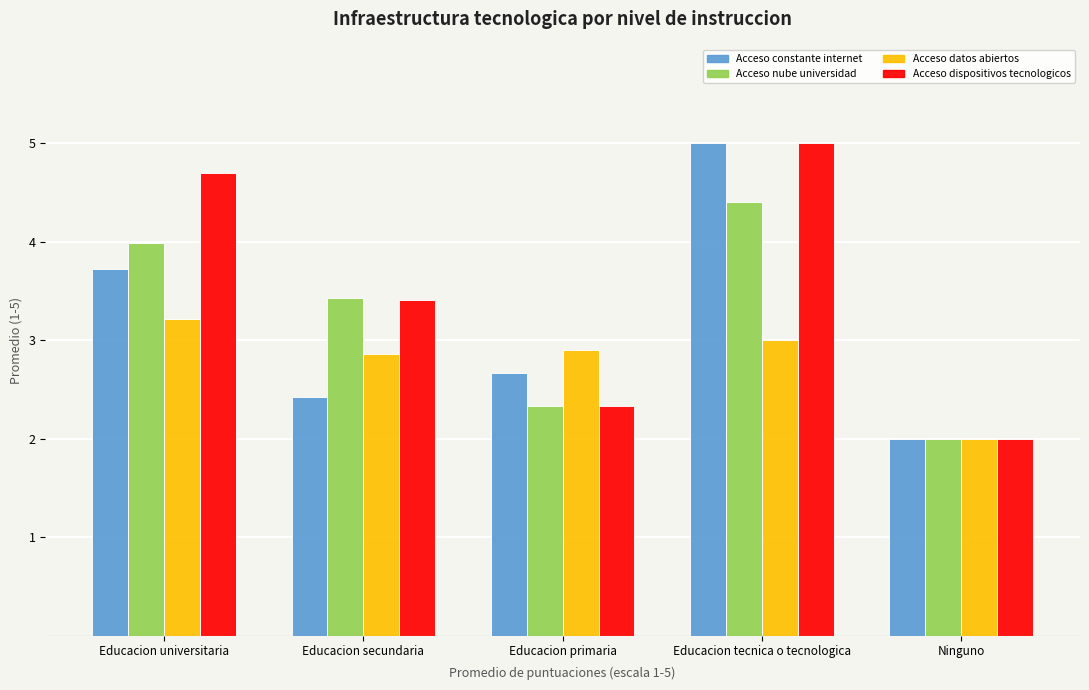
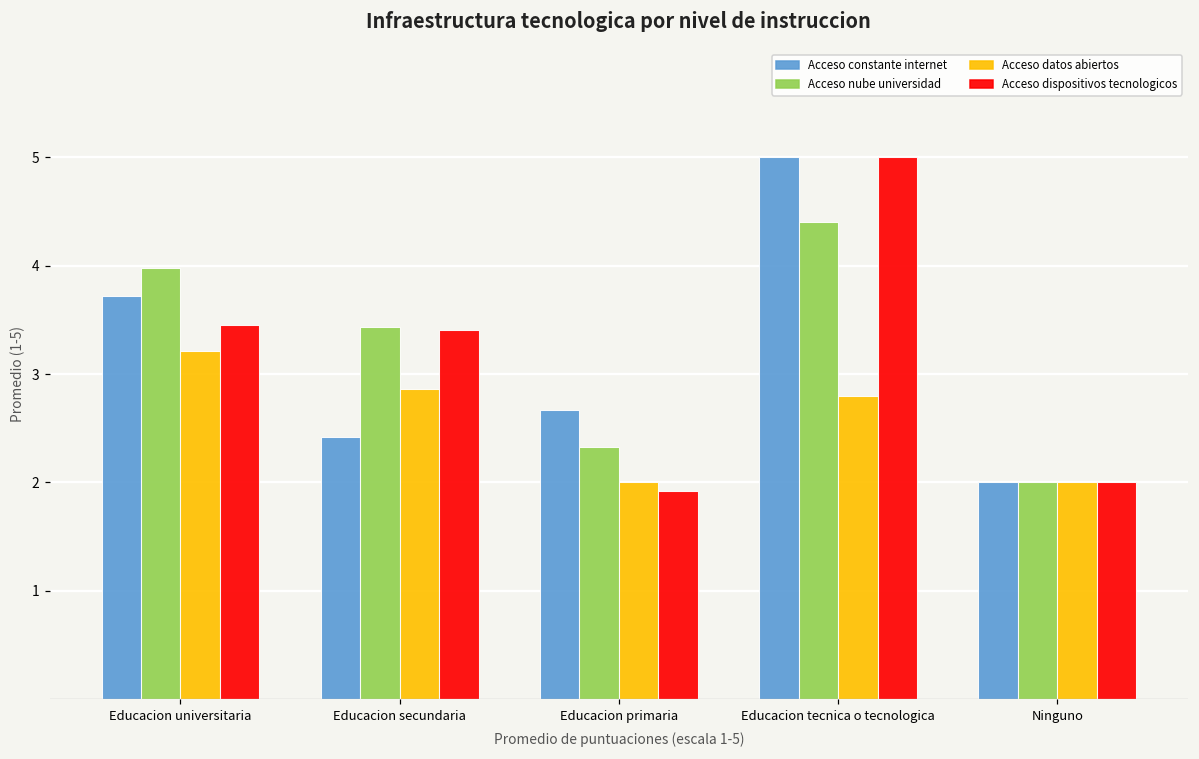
  {
    "Acceso constante internet": {
      "Educacion universitaria": 3.7,
      "Educacion secundaria": 2.4,
      "Educacion primaria": 2.7,
      "Educacion tecnica o tecnologica": 5.0,
      "Ninguno": 2.0
    },
    "Acceso nube universidad": {
      "Educacion universitaria": 4.0,
      "Educacion secundaria": 3.4,
      "Educacion primaria": 2.3,
      "Educacion tecnica o tecnologica": 4.4,
      "Ninguno": 2.0
    },
    "Acceso datos abiertos": {
      "Educacion universitaria": 3.2,
      "Educacion secundaria": 2.9,
-     "Educacion primaria": 2.9,
-     "Educacion tecnica o tecnologica": 3.0,
+     "Educacion primaria": 2.0,
+     "Educacion tecnica o tecnologica": 2.8,
      "Ninguno": 2.0
    },
    "Acceso dispositivos tecnologicos": {
-     "Educacion universitaria": 4.7,
+     "Educacion universitaria": 3.5,
      "Educacion secundaria": 3.4,
-     "Educacion primaria": 2.3,
+     "Educacion primaria": 1.9,
      "Educacion tecnica o tecnologica": 5.0,
      "Ninguno": 2.0
    }
  }
